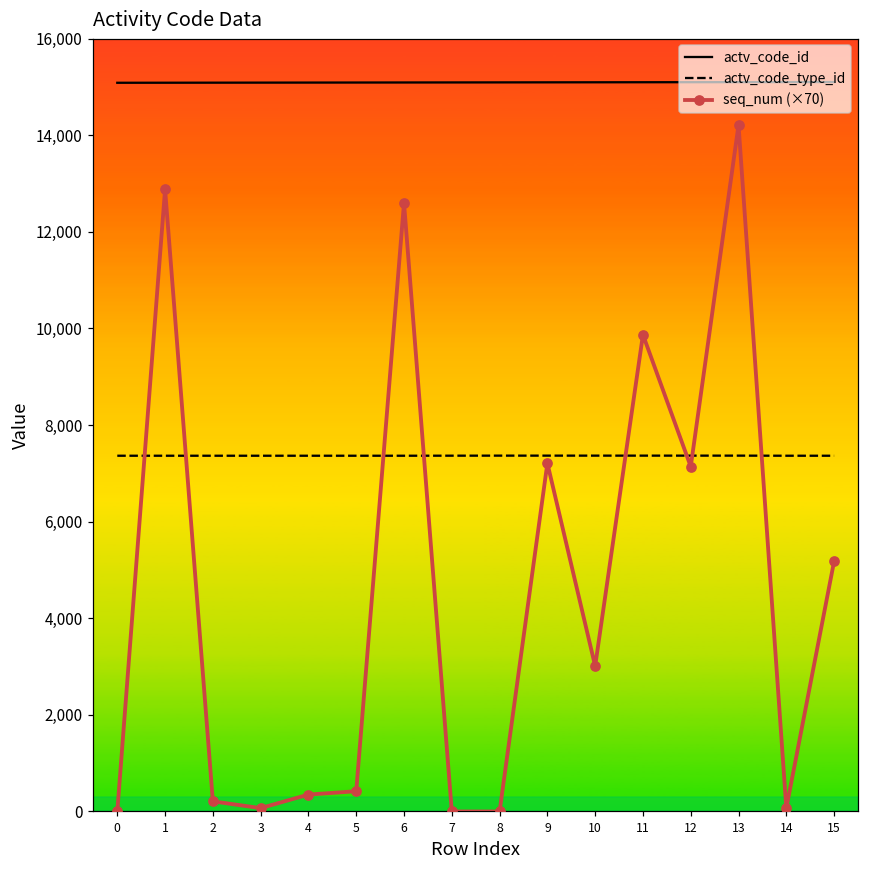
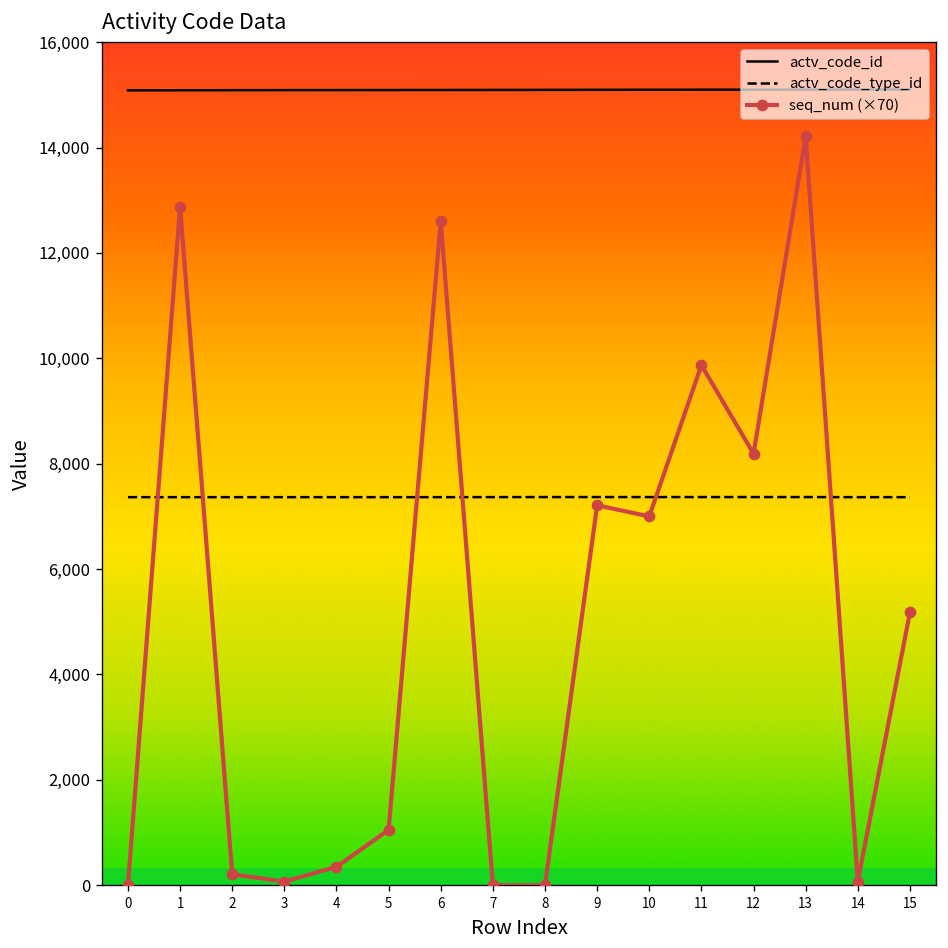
  {
    "seq_num (×70)": {
      "1": "12,900",
      "4": "400",
-     "5": "400",
+     "5": "1,100",
      "6": "12,600",
      "9": "7,200",
-     "10": "3,000",
+     "10": "7,000",
      "11": "9,900",
-     "12": "7,100",
+     "12": "8,200",
      "13": "14,200",
      "15": "5,200"
    }
  }
